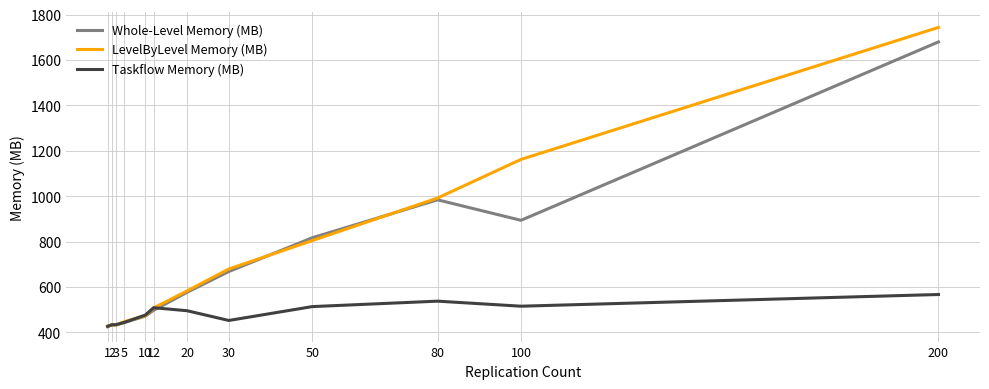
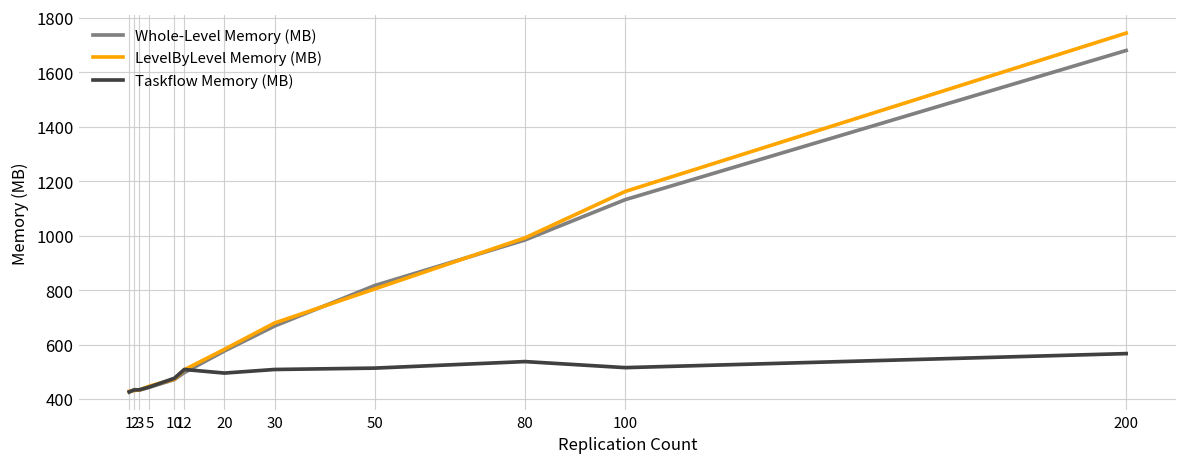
  {
    "Whole-Level Memory (MB)": {
      "50": 820,
-     "100": 890,
+     "100": 1130,
      "200": 1680
    },
    "LevelByLevel Memory (MB)": {
      "50": 800,
      "100": 1160,
      "200": 1740
    },
    "Taskflow Memory (MB)": {
      "20": 500,
-     "30": 450,
+     "30": 510,
      "50": 510,
      "80": 540,
      "100": 520,
      "200": 570
    }
  }
